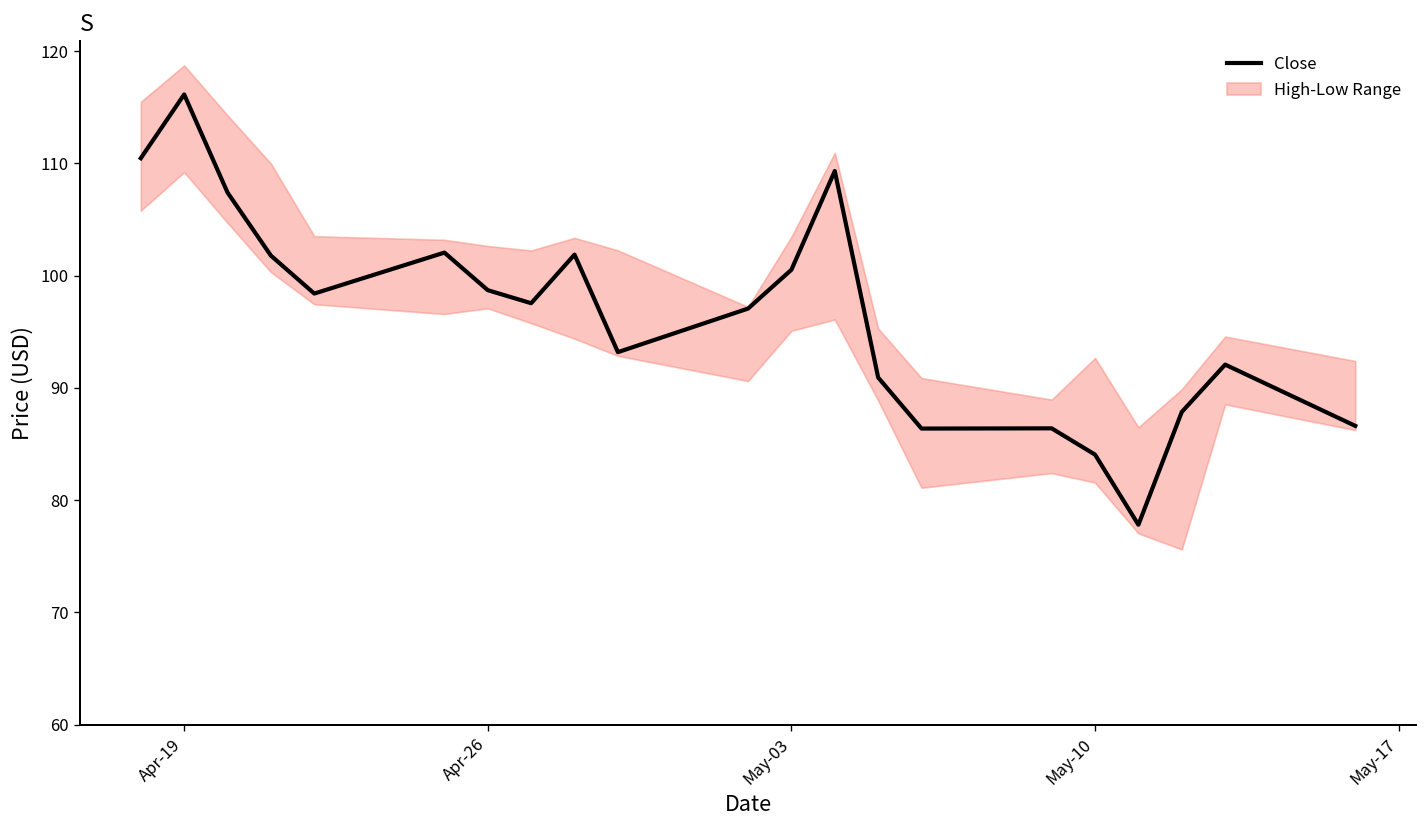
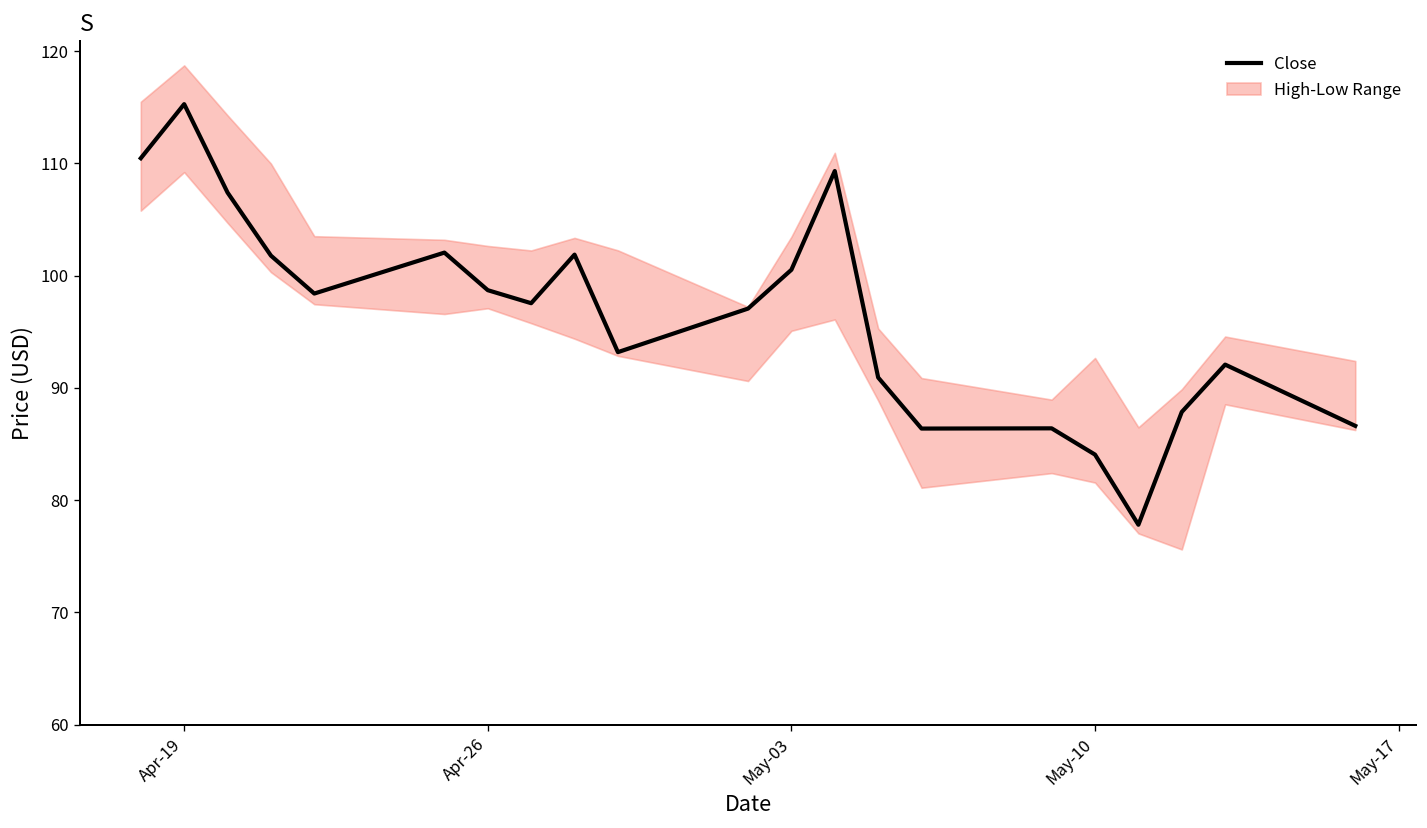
  {
    "Close": {
-     "Apr-19": 116,
+     "Apr-19": 115,
      "Apr-26": 99,
      "May-03": 101,
      "May-10": 84
    }
  }
